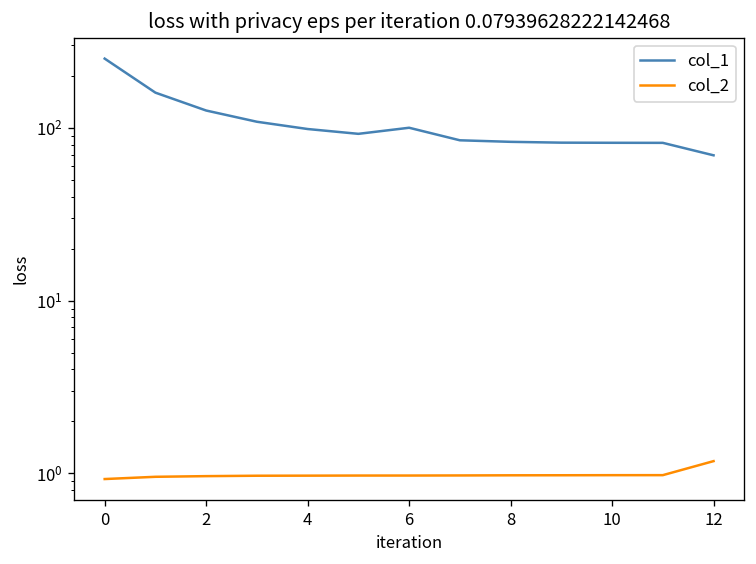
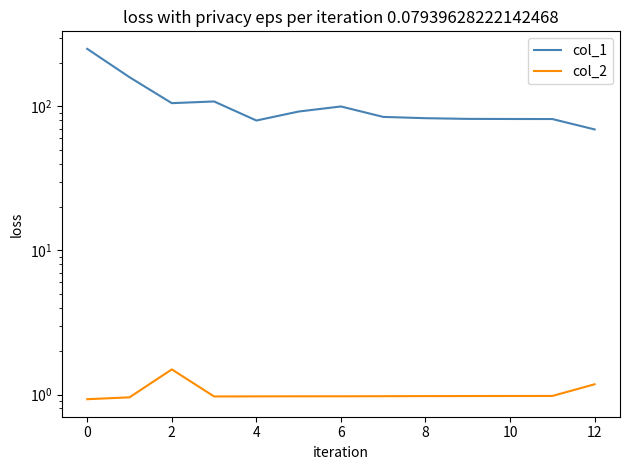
  {
    "col_1": {
      "0": 250,
-     "2": 130,
-     "4": 100,
+     "2": 110,
+     "4": 80,
      "6": 100,
      "8": 80,
      "10": 80,
      "12": 70
    },
    "col_2": {
      "0": 0.9,
-     "2": 1.0,
+     "2": 1.5,
      "4": 1.0,
      "6": 1.0,
      "8": 1.0,
      "10": 1.0,
      "12": 1.2
    }
  }
